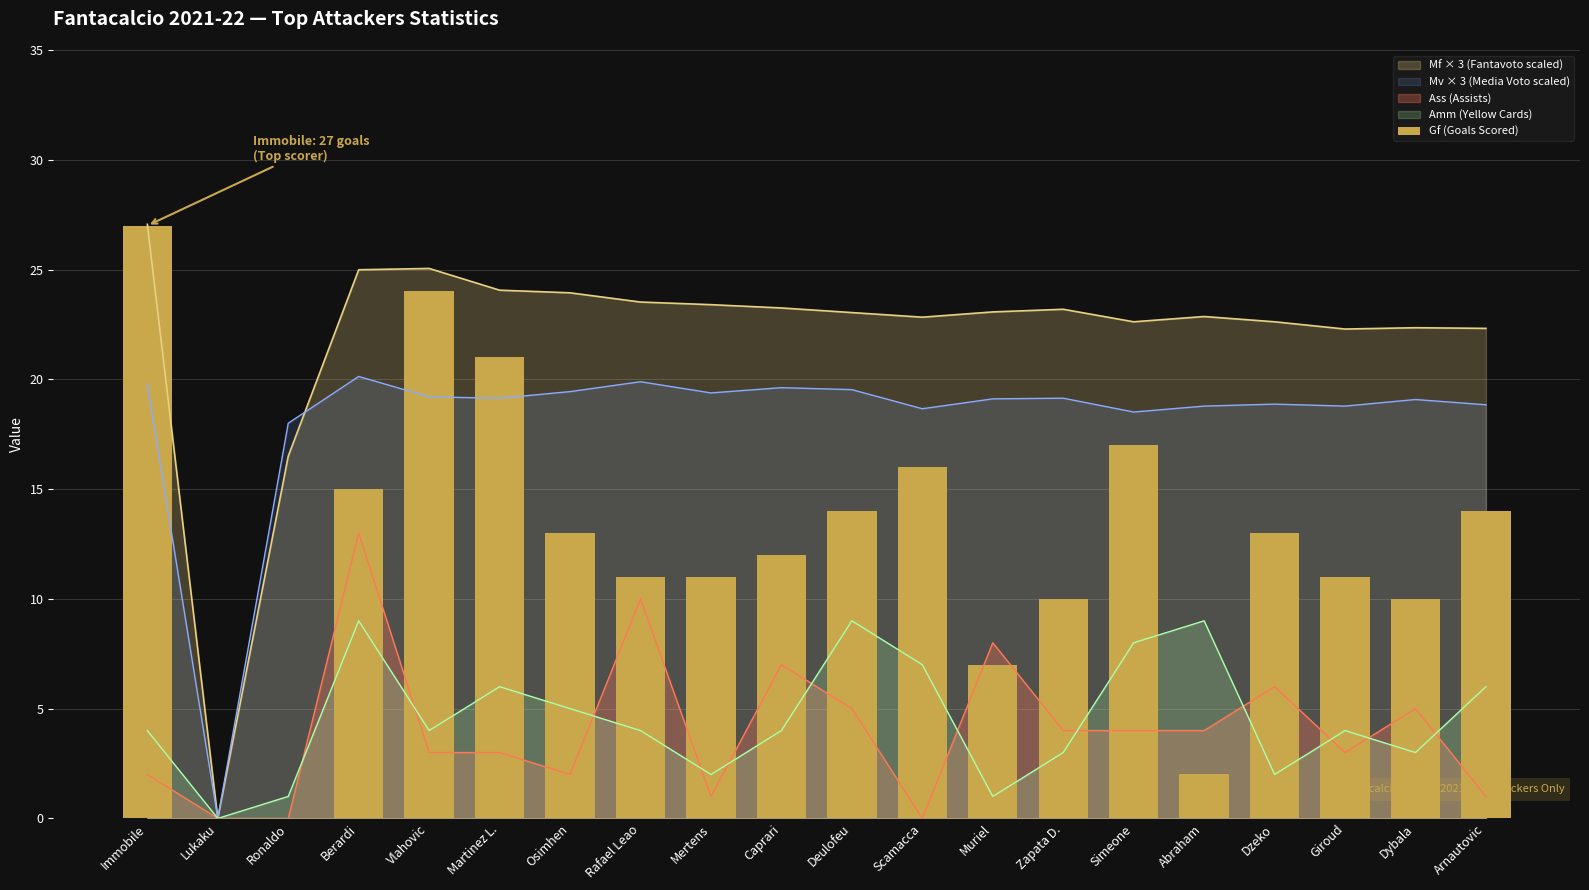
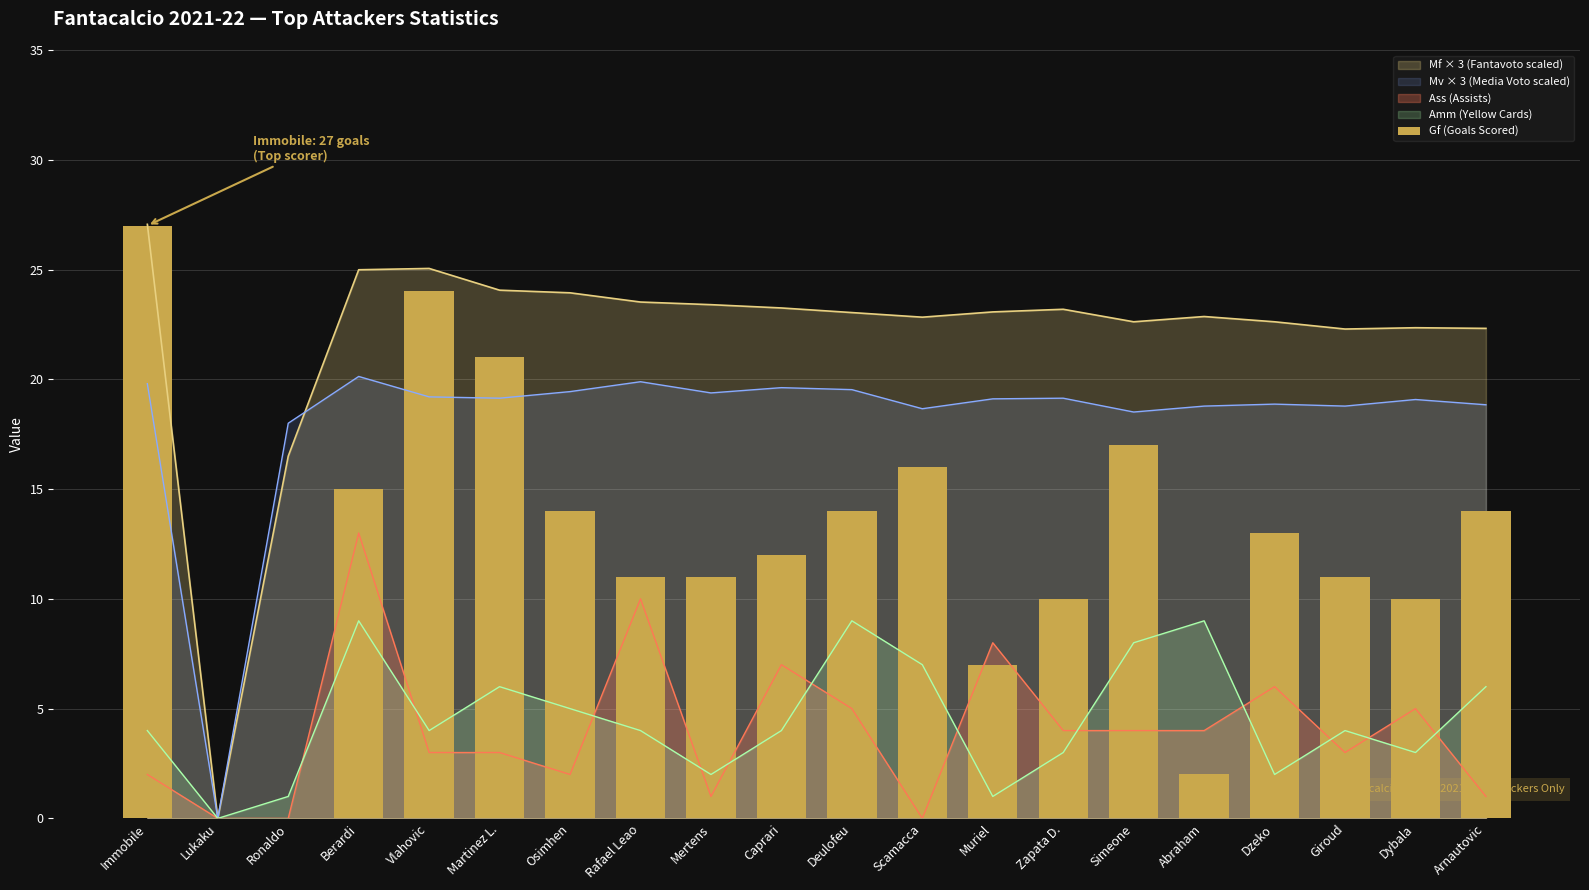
  {
    "Gf (Goals Scored)": {
      "Lukaku": 0,
      "Ronaldo": 0,
      "Berardi": 15,
      "Vlahovic": 24,
      "Martinez L.": 21,
-     "Osimhen": 13,
+     "Osimhen": 14,
      "Rafael Leao": 11,
      "Mertens": 11,
      "Caprari": 12,
      "Deulofeu": 14,
      "Scamacca": 16,
      "Muriel": 7,
      "Zapata D.": 10,
      "Simeone": 17,
      "Abraham": 2,
      "Dzeko": 13,
      "Giroud": 11,
      "Dybala": 10,
      "Arnautovic": 14
    }
  }
